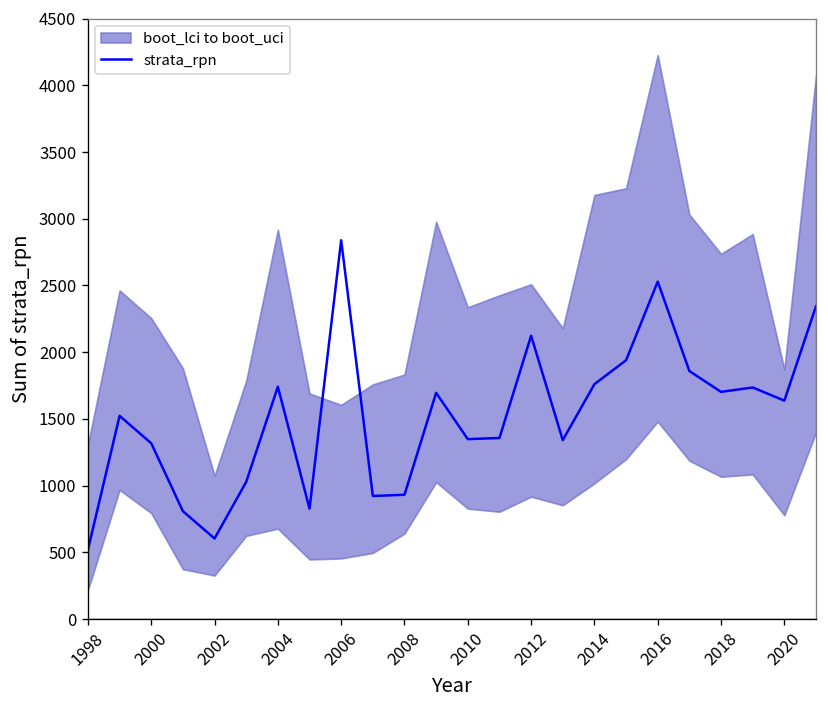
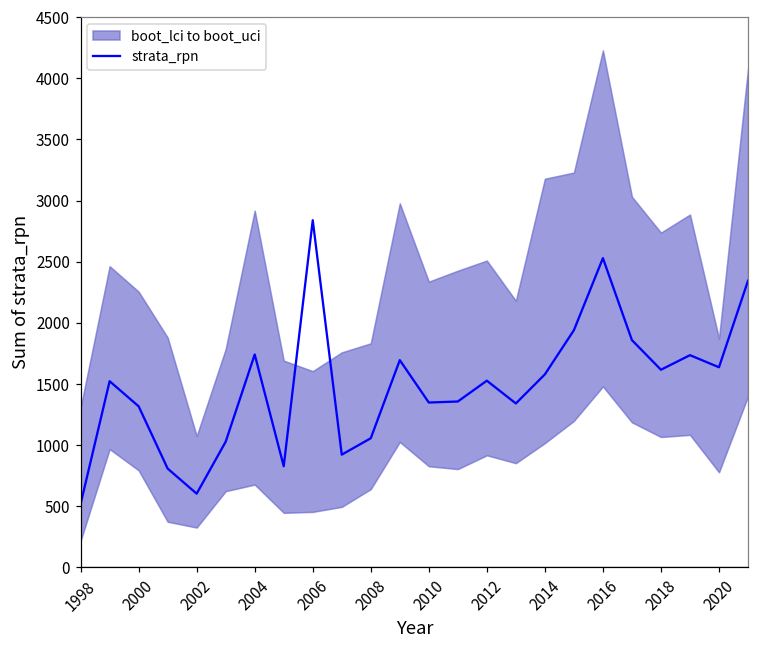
  {
    "strata_rpn": {
      "1998": 520,
      "2000": 1320,
      "2002": 600,
      "2004": 1740,
      "2006": 2840,
-     "2008": 930,
+     "2008": 1060,
      "2010": 1350,
-     "2012": 2120,
-     "2014": 1760,
+     "2012": 1530,
+     "2014": 1580,
      "2016": 2530,
-     "2018": 1700,
+     "2018": 1620,
      "2020": 1640
    }
  }
